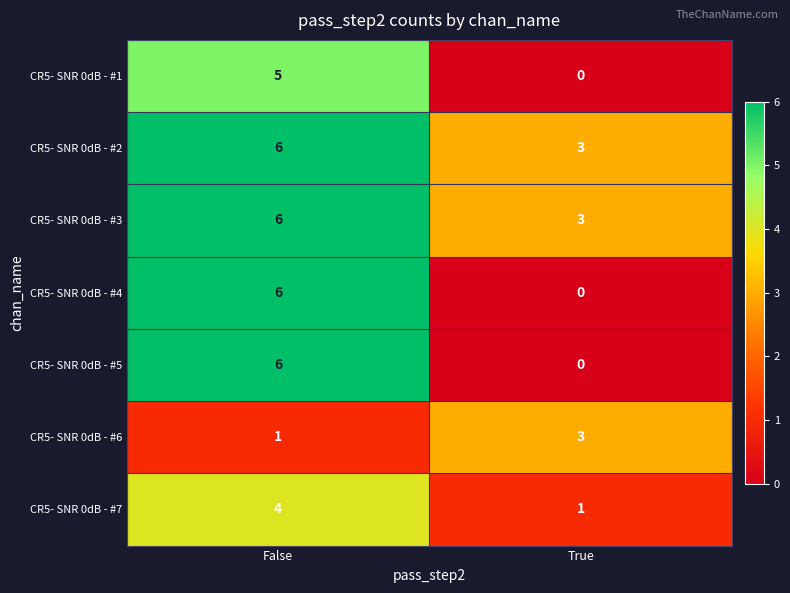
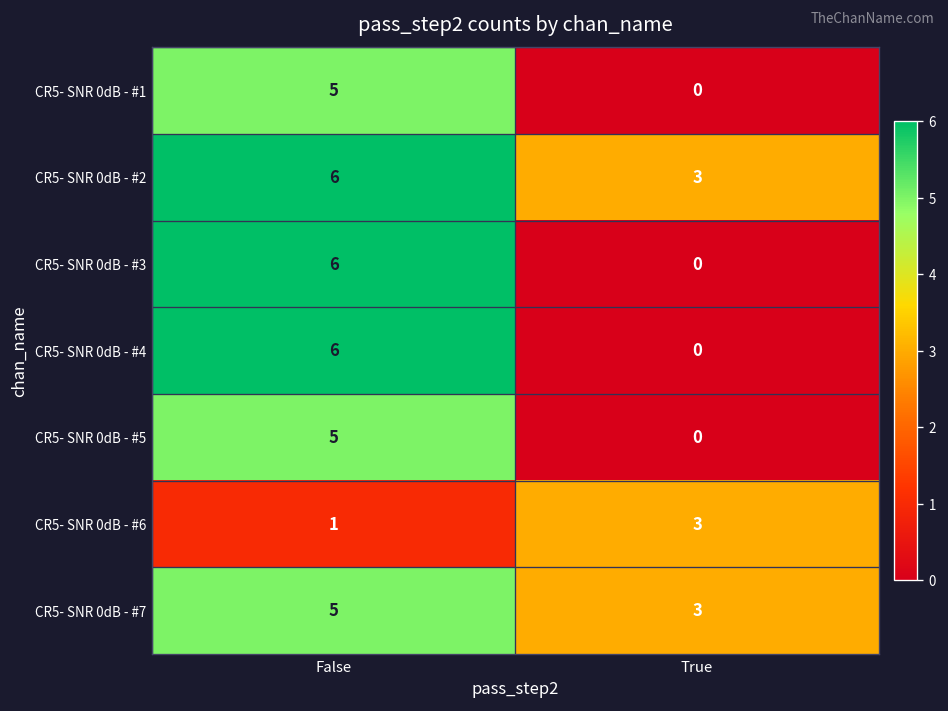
  {
    "CR5- SNR 0dB - #1": {
      "False": 5,
      "True": 0
    },
    "CR5- SNR 0dB - #2": {
      "False": 6,
      "True": 3
    },
    "CR5- SNR 0dB - #3": {
      "False": 6,
-     "True": 3
+     "True": 0
    },
    "CR5- SNR 0dB - #4": {
      "False": 6,
      "True": 0
    },
    "CR5- SNR 0dB - #5": {
-     "False": 6,
+     "False": 5,
      "True": 0
    },
    "CR5- SNR 0dB - #6": {
      "False": 1,
      "True": 3
    },
    "CR5- SNR 0dB - #7": {
-     "False": 4,
-     "True": 1
+     "False": 5,
+     "True": 3
    }
  }
